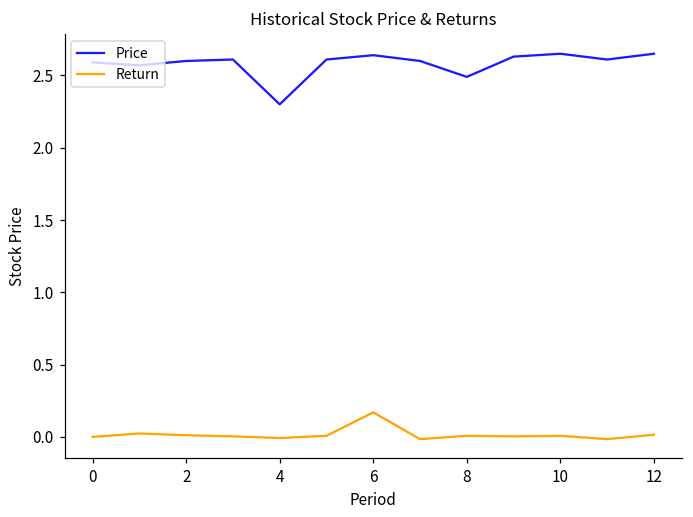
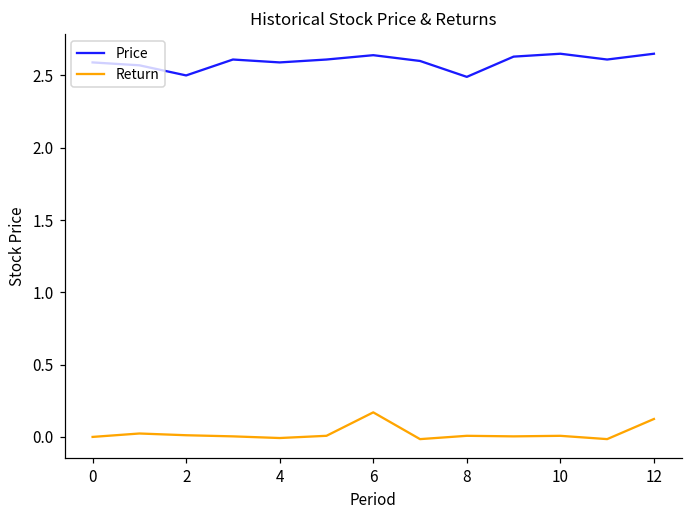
  {
    "Price": {
-     "2": 2.6,
-     "4": 2.30,
+     "2": 2.5,
+     "4": 2.59,
      "6": 2.64,
      "8": 2.49,
      "10": 2.65,
      "12": 2.65
    },
    "Return": {
      "0": 0.00,
      "2": 0.01,
      "4": -0.01,
      "6": 0.17,
      "8": 0.01,
      "10": 0.01,
-     "12": 0.02
+     "12": 0.12
    }
  }
